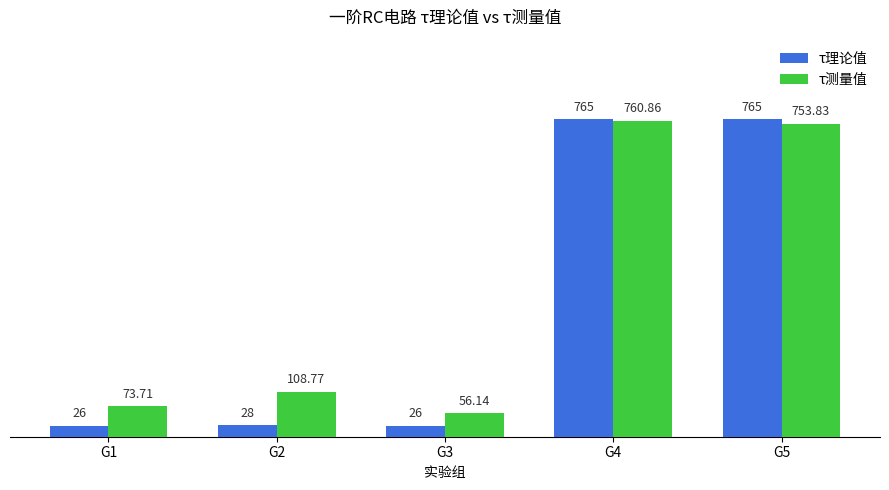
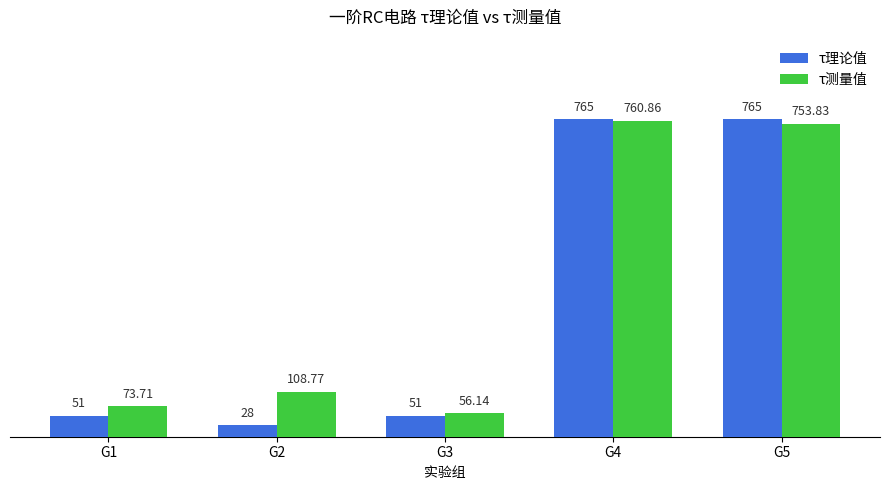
  {
    "τ理论值": {
-     "G1": 26,
+     "G1": 51,
      "G2": 28,
-     "G3": 26,
+     "G3": 51,
      "G4": 765,
      "G5": 765
    },
    "τ测量值": {
      "G1": 73.71,
      "G2": 108.77,
      "G3": 56.14,
      "G4": 760.86,
      "G5": 753.83
    }
  }
